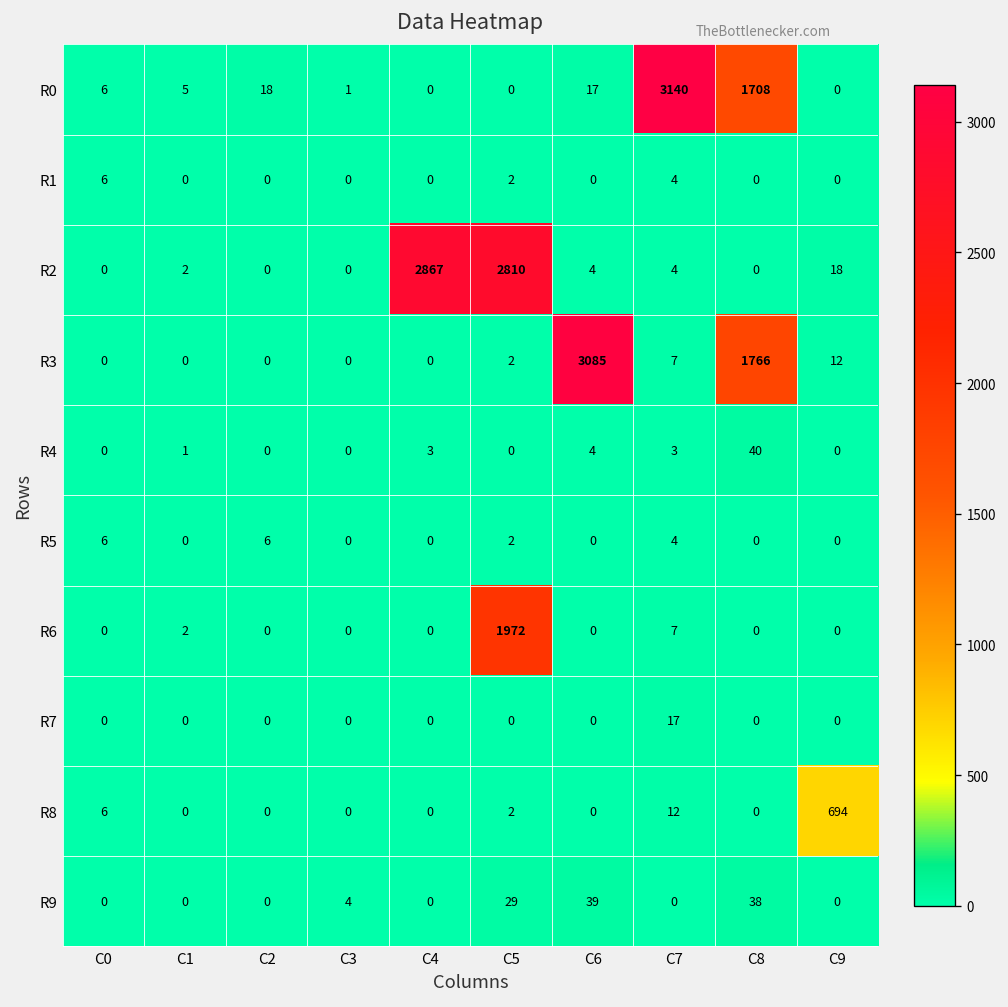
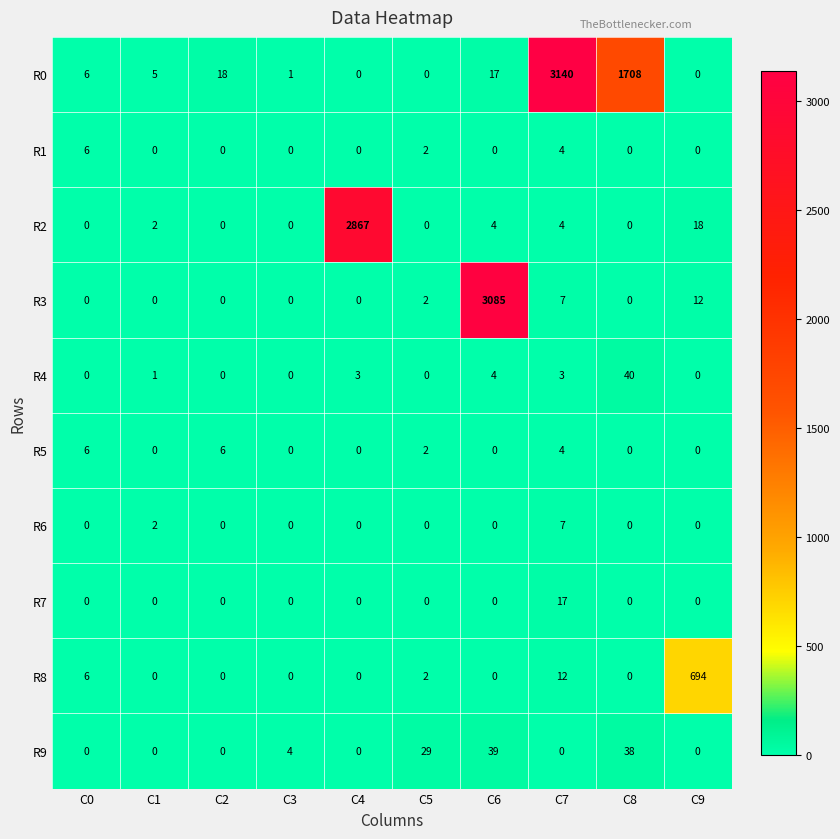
  {
    "R0": {
      "C0": 6,
      "C1": 5,
      "C2": 18,
      "C3": 1,
      "C4": 0,
      "C5": 0,
      "C6": 17,
      "C7": 3140,
      "C8": 1708,
      "C9": 0
    },
    "R1": {
      "C0": 6,
      "C1": 0,
      "C2": 0,
      "C3": 0,
      "C4": 0,
      "C5": 2,
      "C6": 0,
      "C7": 4,
      "C8": 0,
      "C9": 0
    },
    "R2": {
      "C0": 0,
      "C1": 2,
      "C2": 0,
      "C3": 0,
      "C4": 2867,
-     "C5": 2810,
+     "C5": 0,
      "C6": 4,
      "C7": 4,
      "C8": 0,
      "C9": 18
    },
    "R3": {
      "C0": 0,
      "C1": 0,
      "C2": 0,
      "C3": 0,
      "C4": 0,
      "C5": 2,
      "C6": 3085,
      "C7": 7,
-     "C8": 1766,
+     "C8": 0,
      "C9": 12
    },
    "R4": {
      "C0": 0,
      "C1": 1,
      "C2": 0,
      "C3": 0,
      "C4": 3,
      "C5": 0,
      "C6": 4,
      "C7": 3,
      "C8": 40,
      "C9": 0
    },
    "R5": {
      "C0": 6,
      "C1": 0,
      "C2": 6,
      "C3": 0,
      "C4": 0,
      "C5": 2,
      "C6": 0,
      "C7": 4,
      "C8": 0,
      "C9": 0
    },
    "R6": {
      "C0": 0,
      "C1": 2,
      "C2": 0,
      "C3": 0,
      "C4": 0,
-     "C5": 1972,
+     "C5": 0,
      "C6": 0,
      "C7": 7,
      "C8": 0,
      "C9": 0
    },
    "R7": {
      "C0": 0,
      "C1": 0,
      "C2": 0,
      "C3": 0,
      "C4": 0,
      "C5": 0,
      "C6": 0,
      "C7": 17,
      "C8": 0,
      "C9": 0
    },
    "R8": {
      "C0": 6,
      "C1": 0,
      "C2": 0,
      "C3": 0,
      "C4": 0,
      "C5": 2,
      "C6": 0,
      "C7": 12,
      "C8": 0,
      "C9": 694
    },
    "R9": {
      "C0": 0,
      "C1": 0,
      "C2": 0,
      "C3": 4,
      "C4": 0,
      "C5": 29,
      "C6": 39,
      "C7": 0,
      "C8": 38,
      "C9": 0
    }
  }
